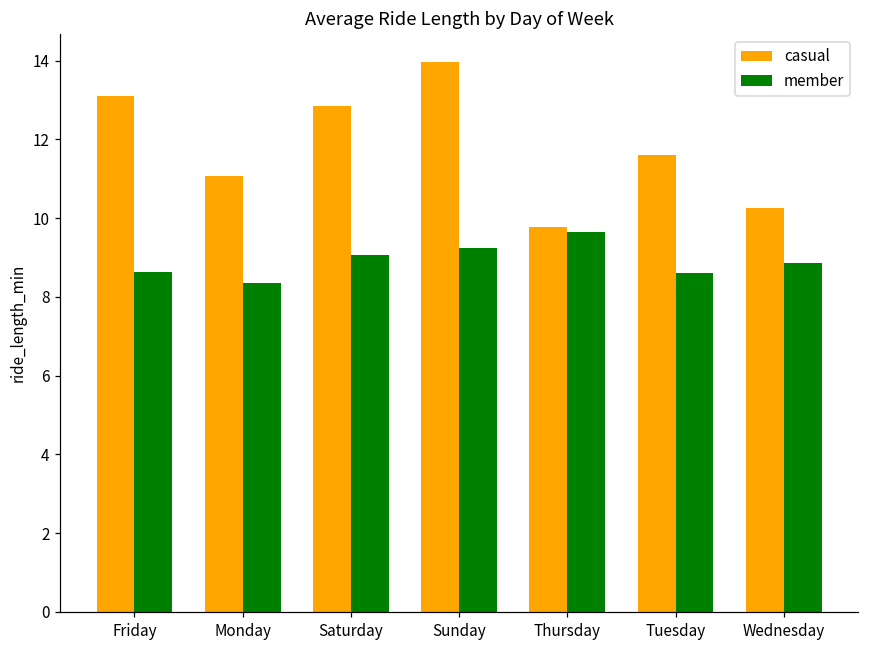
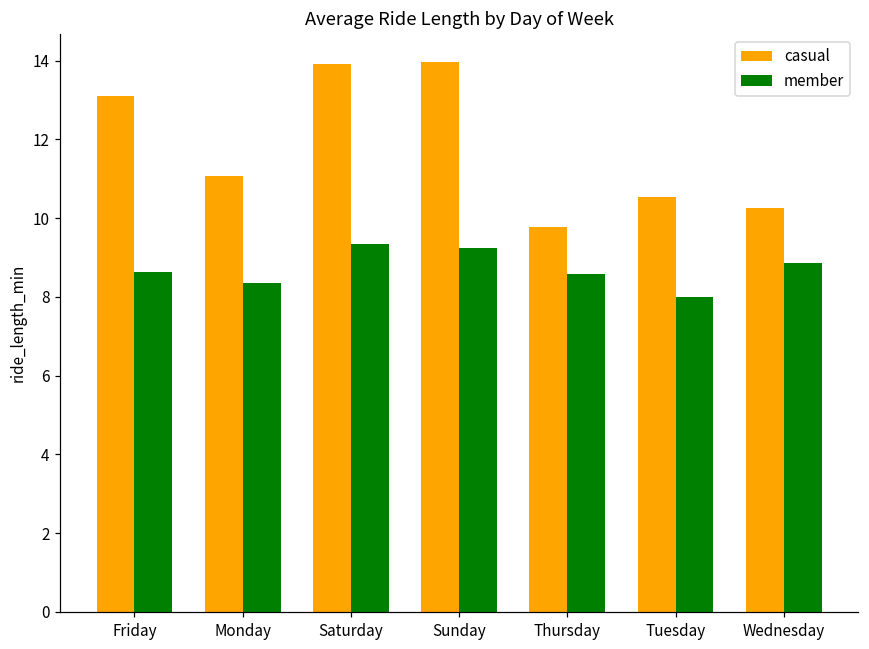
  {
    "casual": {
      "Friday": 13.1,
      "Monday": 11.1,
-     "Saturday": 12.8,
+     "Saturday": 13.9,
      "Sunday": 14.0,
      "Thursday": 9.8,
-     "Tuesday": 11.6,
+     "Tuesday": 10.5,
      "Wednesday": 10.3
    },
    "member": {
      "Friday": 8.6,
      "Monday": 8.3,
-     "Saturday": 9.1,
+     "Saturday": 9.3,
      "Sunday": 9.2,
-     "Thursday": 9.6,
-     "Tuesday": 8.6,
+     "Thursday": 8.6,
+     "Tuesday": 8.0,
      "Wednesday": 8.9
    }
  }
